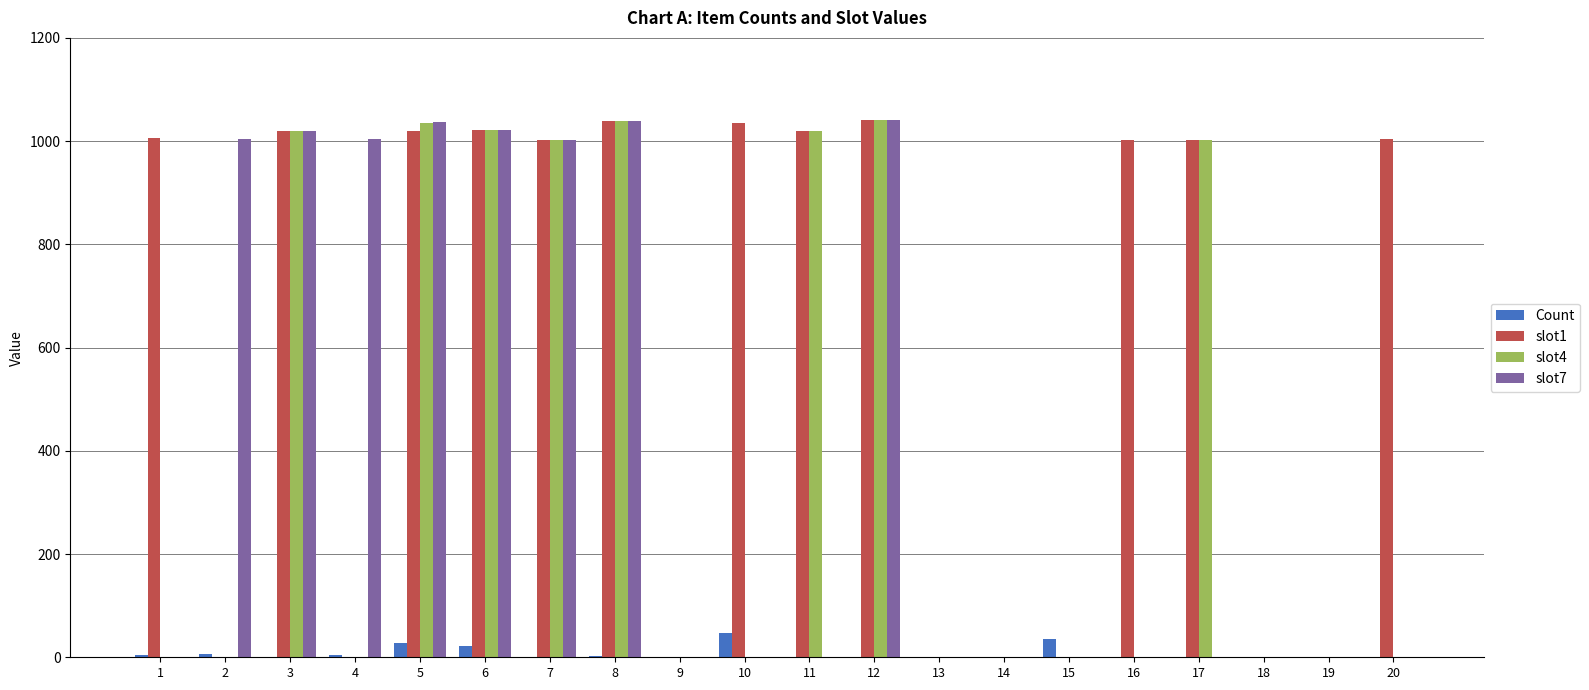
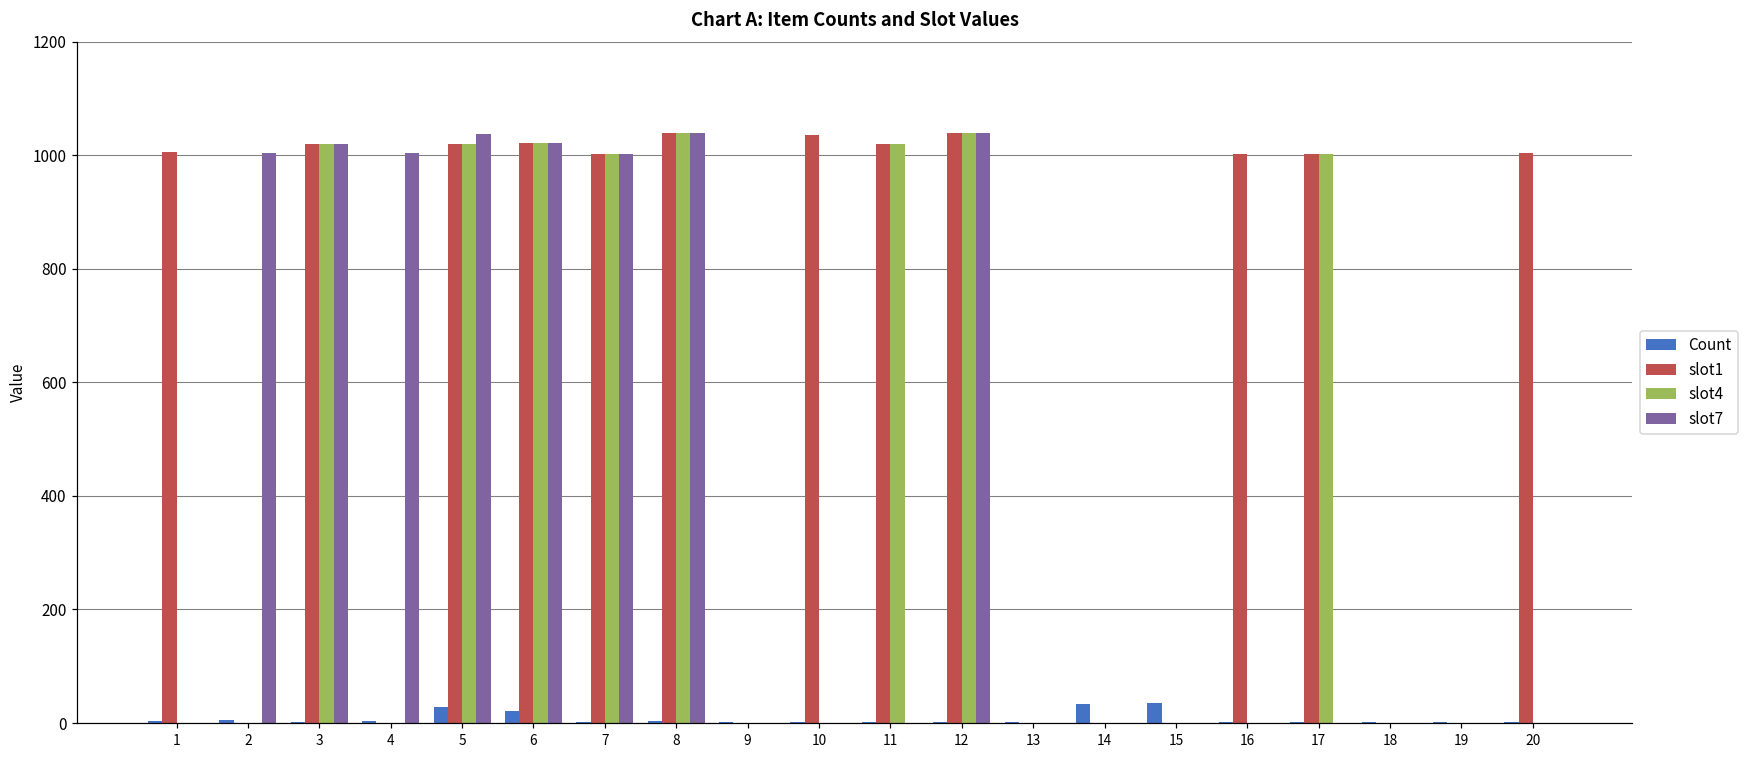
  {
    "Count": {
      "2": 10,
      "5": 30,
      "6": 20,
-     "10": 50,
-     "14": 0,
+     "10": 0,
+     "14": 30,
      "15": 40
    },
    "slot1": {
      "1": 1010,
      "2": 0,
      "3": 1020,
      "4": 0,
      "5": 1020,
      "6": 1020,
      "7": 1000,
      "8": 1040,
      "9": 0,
      "10": 1040,
      "11": 1020,
      "12": 1040,
      "13": 0,
      "14": 0,
      "15": 0,
      "16": 1000,
      "17": 1000,
      "18": 0,
      "19": 0,
      "20": 1000
    },
    "slot4": {
      "1": 0,
      "2": 0,
      "3": 1020,
      "4": 0,
-     "5": 1040,
+     "5": 1020,
      "6": 1020,
      "7": 1000,
      "8": 1040,
      "9": 0,
      "10": 0,
      "11": 1020,
      "12": 1040,
      "13": 0,
      "14": 0,
      "15": 0,
      "16": 0,
      "17": 1000,
      "18": 0,
      "19": 0,
      "20": 0
    },
    "slot7": {
      "1": 0,
      "2": 1000,
      "3": 1020,
      "4": 1000,
      "5": 1040,
      "6": 1020,
      "7": 1000,
      "8": 1040,
      "9": 0,
      "10": 0,
      "11": 0,
      "12": 1040,
      "13": 0,
      "14": 0,
      "15": 0,
      "16": 0,
      "17": 0,
      "18": 0,
      "19": 0,
      "20": 0
    }
  }
